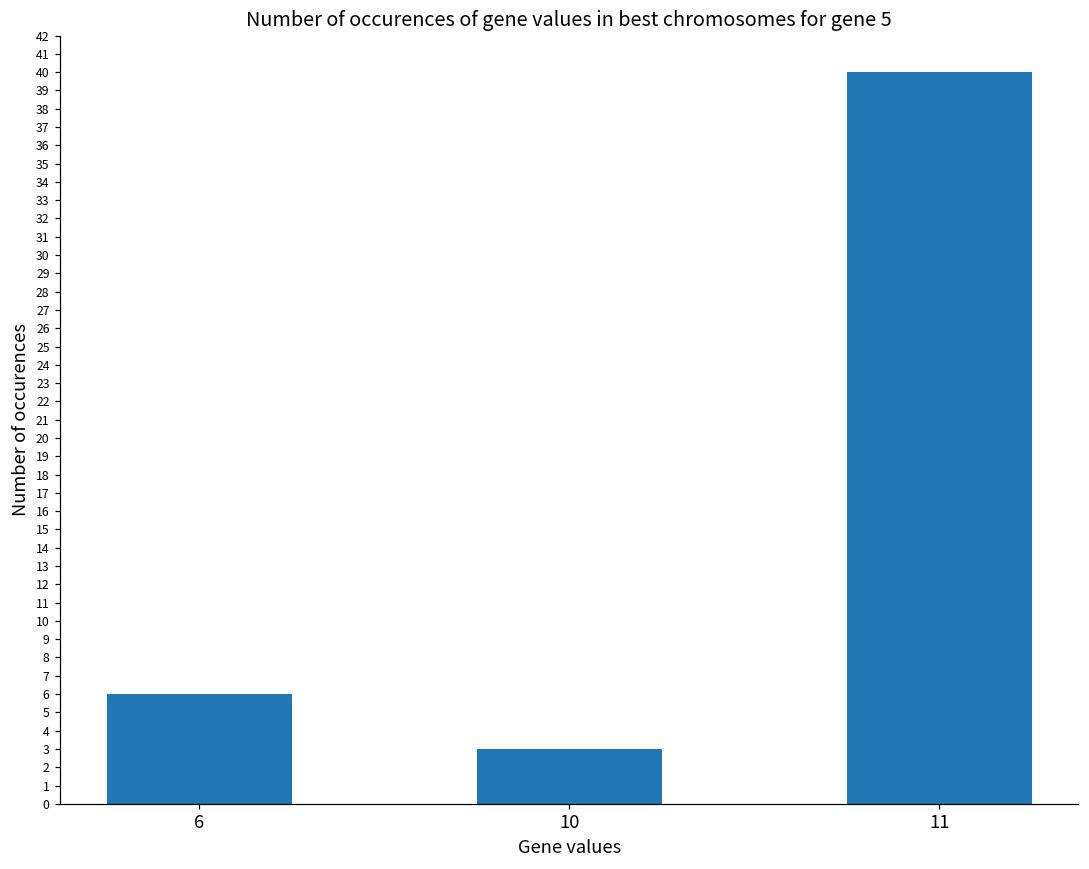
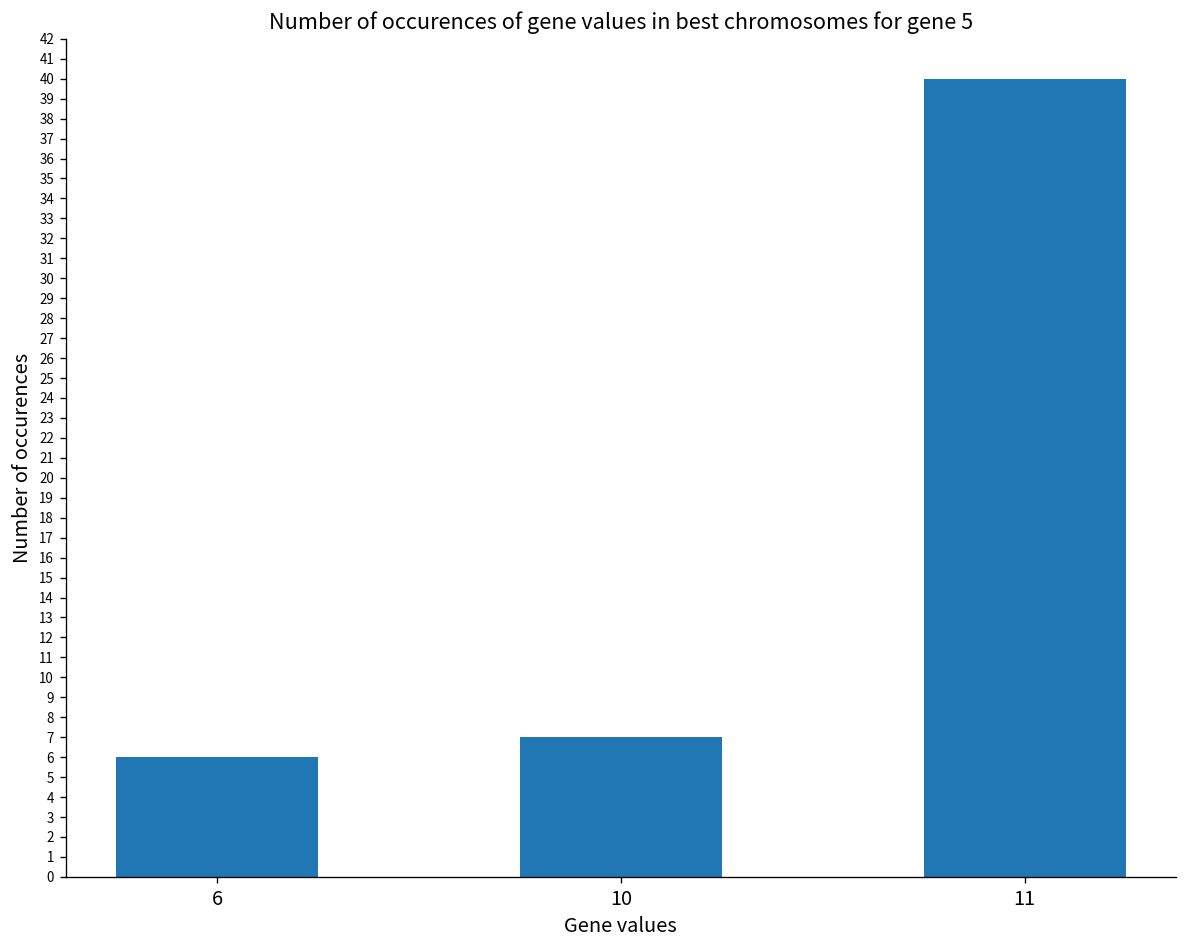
  {
    "6": 6,
-   "10": 3,
+   "10": 7,
    "11": 40
  }
